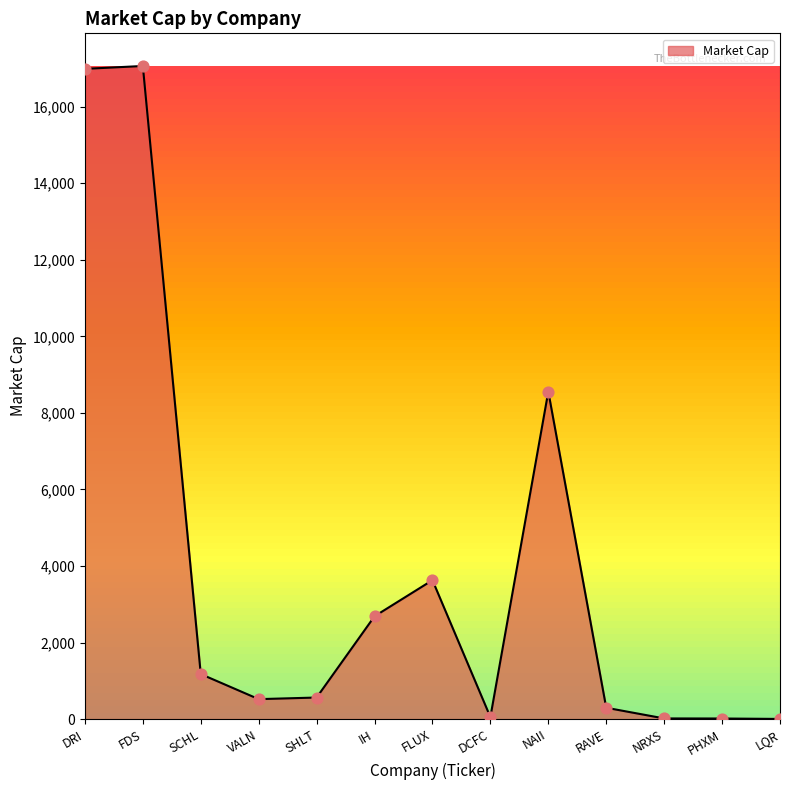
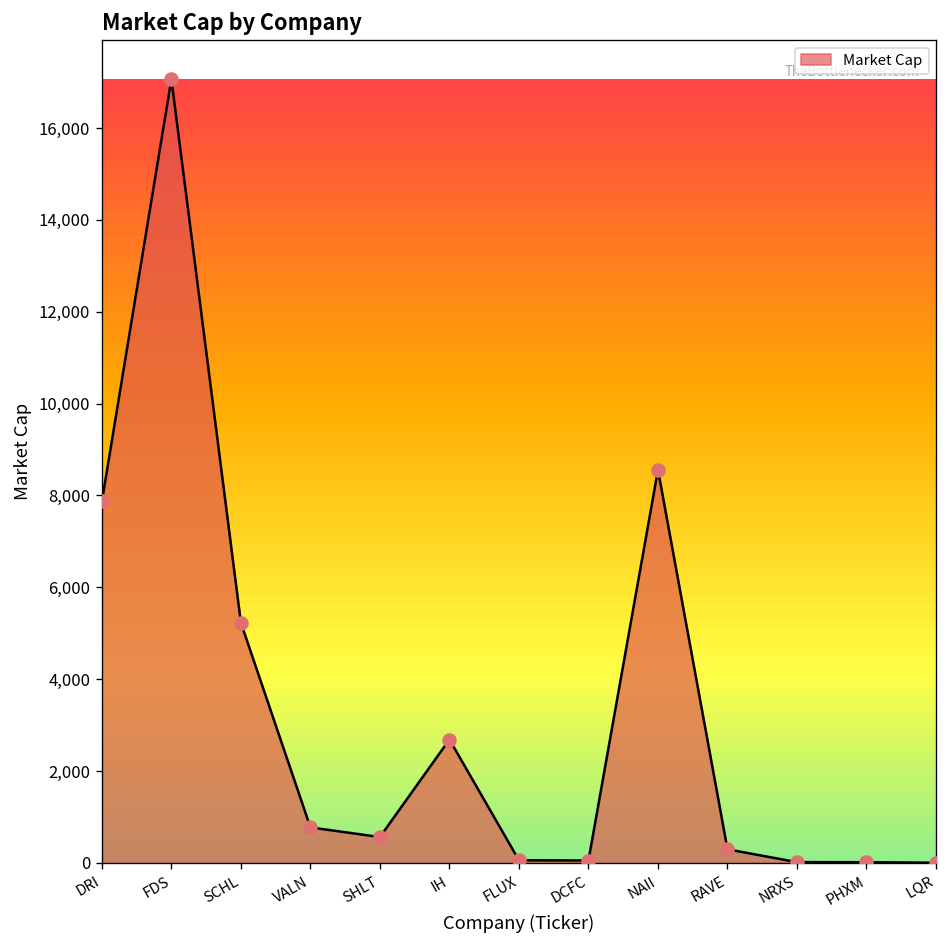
  {
-   "DRI": "17,000",
+   "DRI": "7,900",
    "FDS": "17,100",
-   "SCHL": "1,200",
-   "VALN": "500",
+   "SCHL": "5,200",
+   "VALN": "800",
    "SHLT": "600",
    "IH": "2,700",
-   "FLUX": "3,600",
+   "FLUX": "100",
    "DCFC": "100",
    "NAII": "8,600",
    "RAVE": "300",
    "NRXS": "0",
    "PHXM": "0",
    "LQR": "0"
  }
